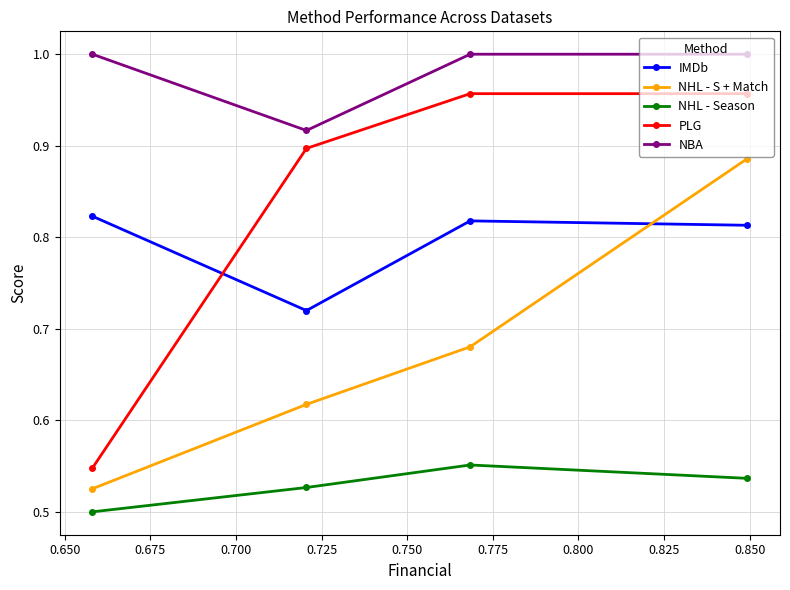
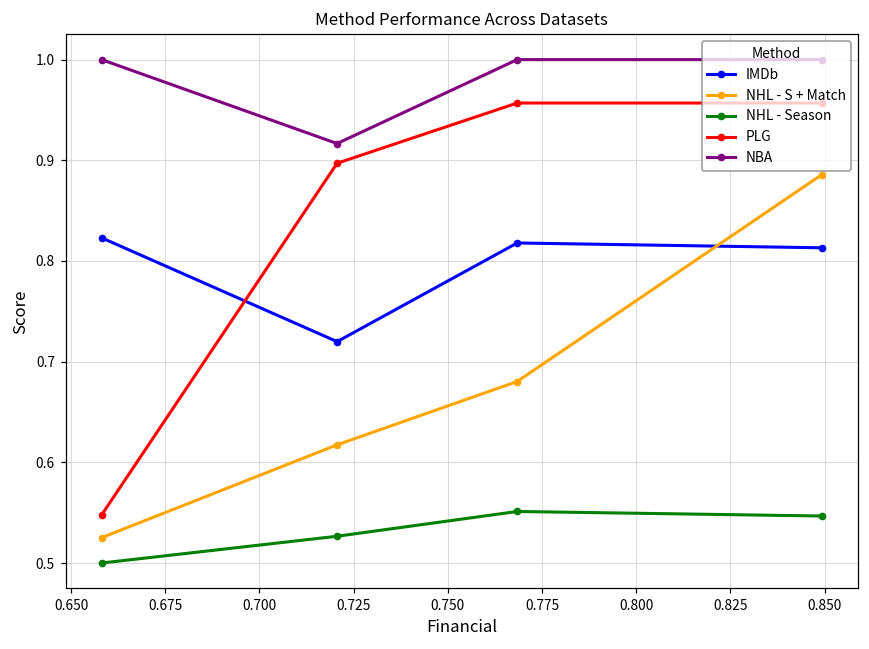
  {
    "IMDb": {
      "0.850": 0.81
    },
    "NHL - S + Match": {
      "0.850": 0.89
    },
    "NHL - Season": {
-     "0.850": 0.54
+     "0.850": 0.55
    }
  }
